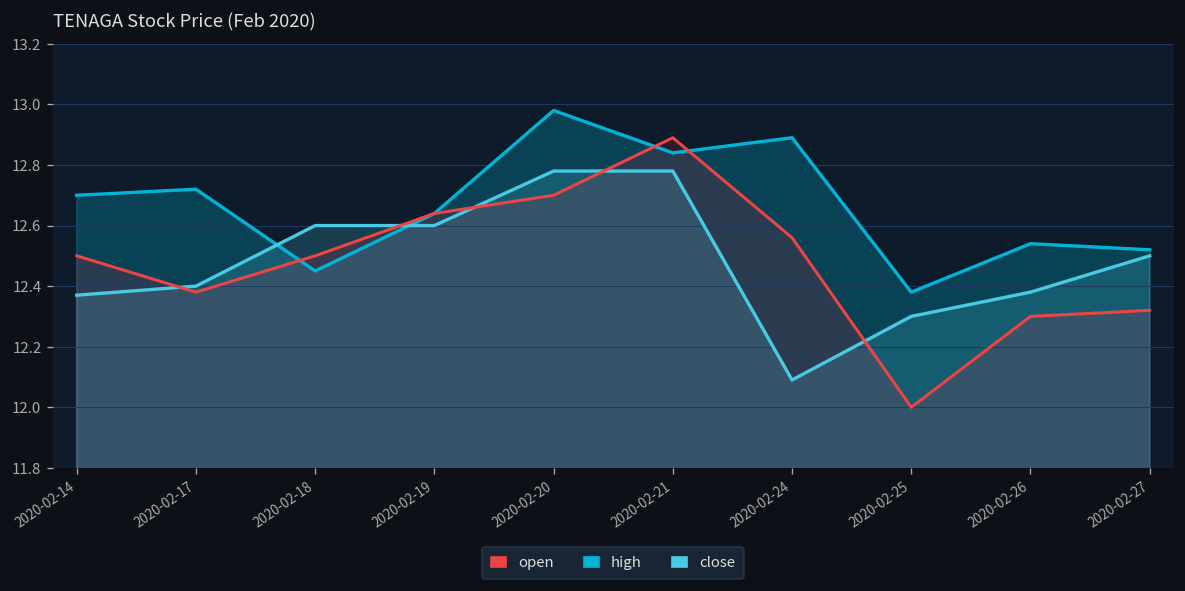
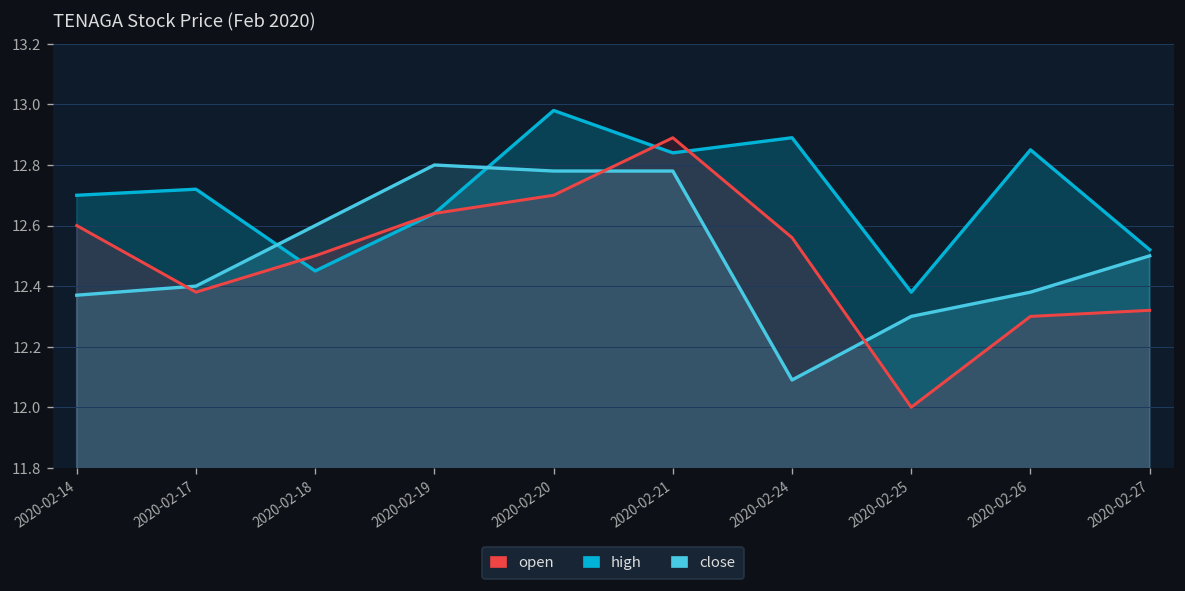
  {
    "high": {
      "2020-02-14": 12.70,
      "2020-02-17": 12.72,
      "2020-02-18": 12.45,
      "2020-02-20": 12.98,
      "2020-02-21": 12.84,
      "2020-02-24": 12.89,
      "2020-02-25": 12.38,
-     "2020-02-26": 12.54,
+     "2020-02-26": 12.85,
      "2020-02-27": 12.52
    },
    "close": {
      "2020-02-14": 12.37,
      "2020-02-17": 12.4,
      "2020-02-18": 12.6,
-     "2020-02-19": 12.6,
+     "2020-02-19": 12.8,
      "2020-02-20": 12.78,
      "2020-02-21": 12.78,
      "2020-02-24": 12.09,
      "2020-02-25": 12.3,
      "2020-02-26": 12.38,
      "2020-02-27": 12.5
    },
    "open": {
-     "2020-02-14": 12.5,
+     "2020-02-14": 12.6,
      "2020-02-17": 12.38,
      "2020-02-18": 12.5,
      "2020-02-20": 12.7,
      "2020-02-21": 12.89,
      "2020-02-24": 12.56,
      "2020-02-25": 12.0,
      "2020-02-26": 12.3,
      "2020-02-27": 12.32
    }
  }
